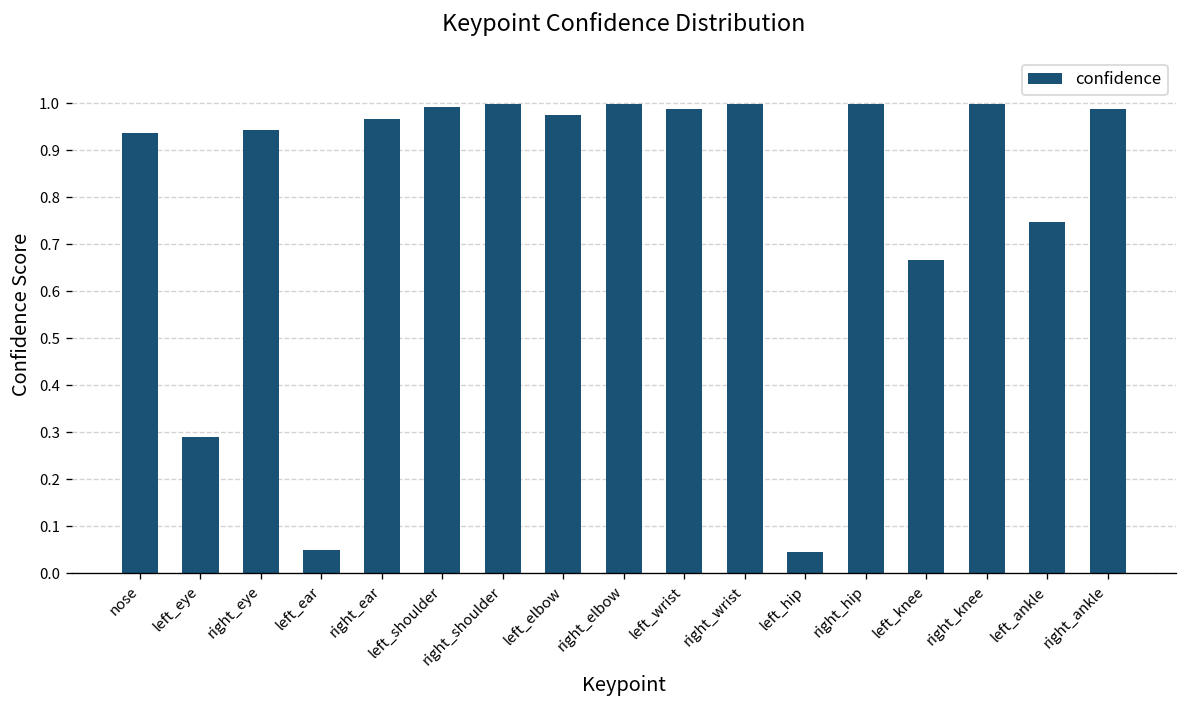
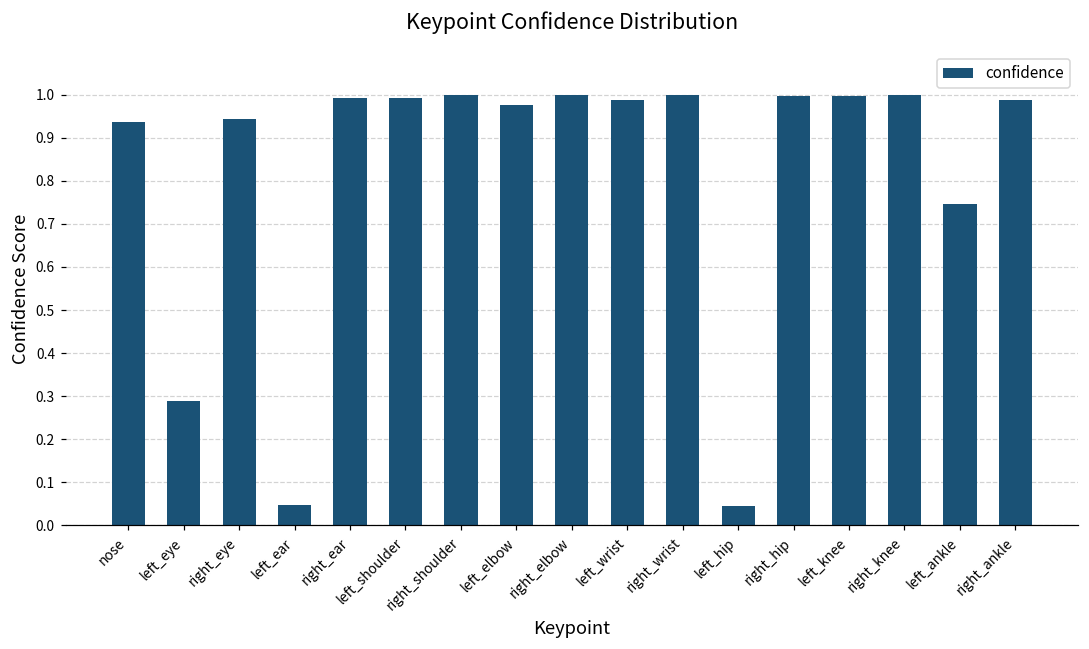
  {
    "nose": 0.94,
    "left_eye": 0.29,
    "right_eye": 0.94,
    "left_ear": 0.05,
-   "right_ear": 0.97,
+   "right_ear": 0.99,
    "left_shoulder": 0.99,
    "right_shoulder": 1.00,
    "left_elbow": 0.98,
    "right_elbow": 1.00,
    "left_wrist": 0.99,
    "right_wrist": 1.00,
    "left_hip": 0.05,
    "right_hip": 1.00,
-   "left_knee": 0.67,
+   "left_knee": 1.00,
    "right_knee": 1.00,
    "left_ankle": 0.75,
    "right_ankle": 0.99
  }
